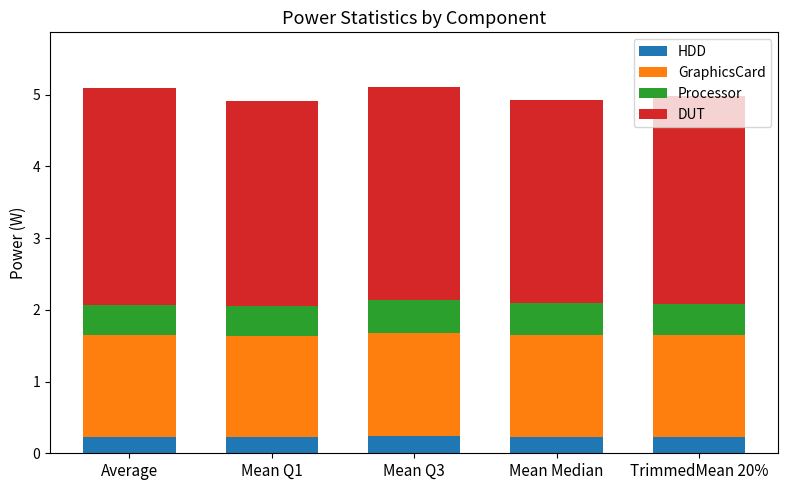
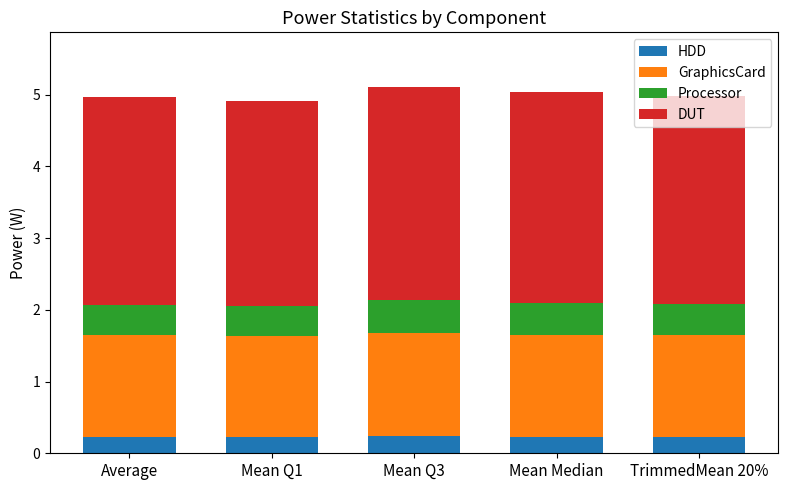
  {
    "HDD": {
      "Average": 0.2,
      "Mean Q1": 0.2,
      "Mean Q3": 0.2,
      "Mean Median": 0.2,
      "TrimmedMean 20%": 0.2
    },
    "GraphicsCard": {
      "Average": 1.4,
      "Mean Q1": 1.4,
      "Mean Q3": 1.4,
      "Mean Median": 1.4,
      "TrimmedMean 20%": 1.4
    },
    "Processor": {
      "Average": 0.4,
      "Mean Q1": 0.4,
      "Mean Q3": 0.5,
      "Mean Median": 0.4,
      "TrimmedMean 20%": 0.4
    },
    "DUT": {
-     "Average": 3.0,
+     "Average": 2.9,
      "Mean Q1": 2.9,
      "Mean Q3": 3.0,
-     "Mean Median": 2.8
+     "Mean Median": 2.9
    }
  }
